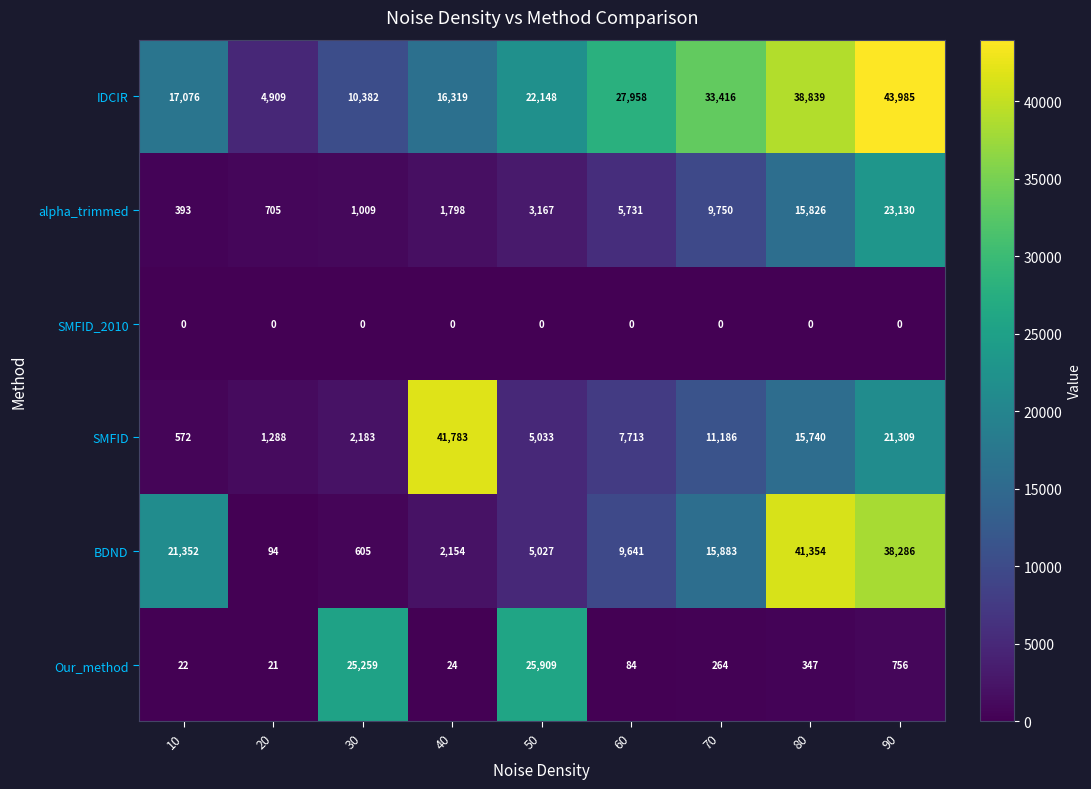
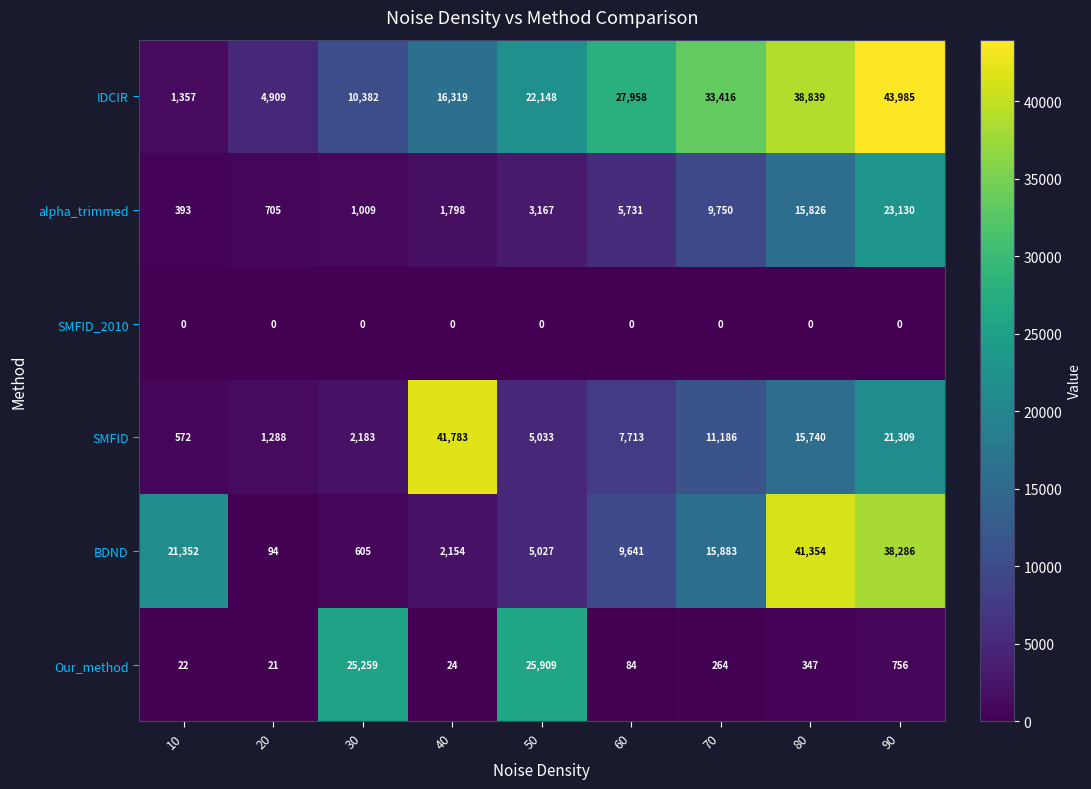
  {
    "IDCIR": {
-     "10": "17,076",
+     "10": "1,357",
      "20": "4,909",
      "30": "10,382",
      "40": "16,319",
      "50": "22,148",
      "60": "27,958",
      "70": "33,416",
      "80": "38,839",
      "90": "43,985"
    },
    "alpha_trimmed": {
      "10": "393",
      "20": "705",
      "30": "1,009",
      "40": "1,798",
      "50": "3,167",
      "60": "5,731",
      "70": "9,750",
      "80": "15,826",
      "90": "23,130"
    },
    "SMFID_2010": {
      "10": "0",
      "20": "0",
      "30": "0",
      "40": "0",
      "50": "0",
      "60": "0",
      "70": "0",
      "80": "0",
      "90": "0"
    },
    "SMFID": {
      "10": "572",
      "20": "1,288",
      "30": "2,183",
      "40": "41,783",
      "50": "5,033",
      "60": "7,713",
      "70": "11,186",
      "80": "15,740",
      "90": "21,309"
    },
    "BDND": {
      "10": "21,352",
      "20": "94",
      "30": "605",
      "40": "2,154",
      "50": "5,027",
      "60": "9,641",
      "70": "15,883",
      "80": "41,354",
      "90": "38,286"
    },
    "Our_method": {
      "10": "22",
      "20": "21",
      "30": "25,259",
      "40": "24",
      "50": "25,909",
      "60": "84",
      "70": "264",
      "80": "347",
      "90": "756"
    }
  }
